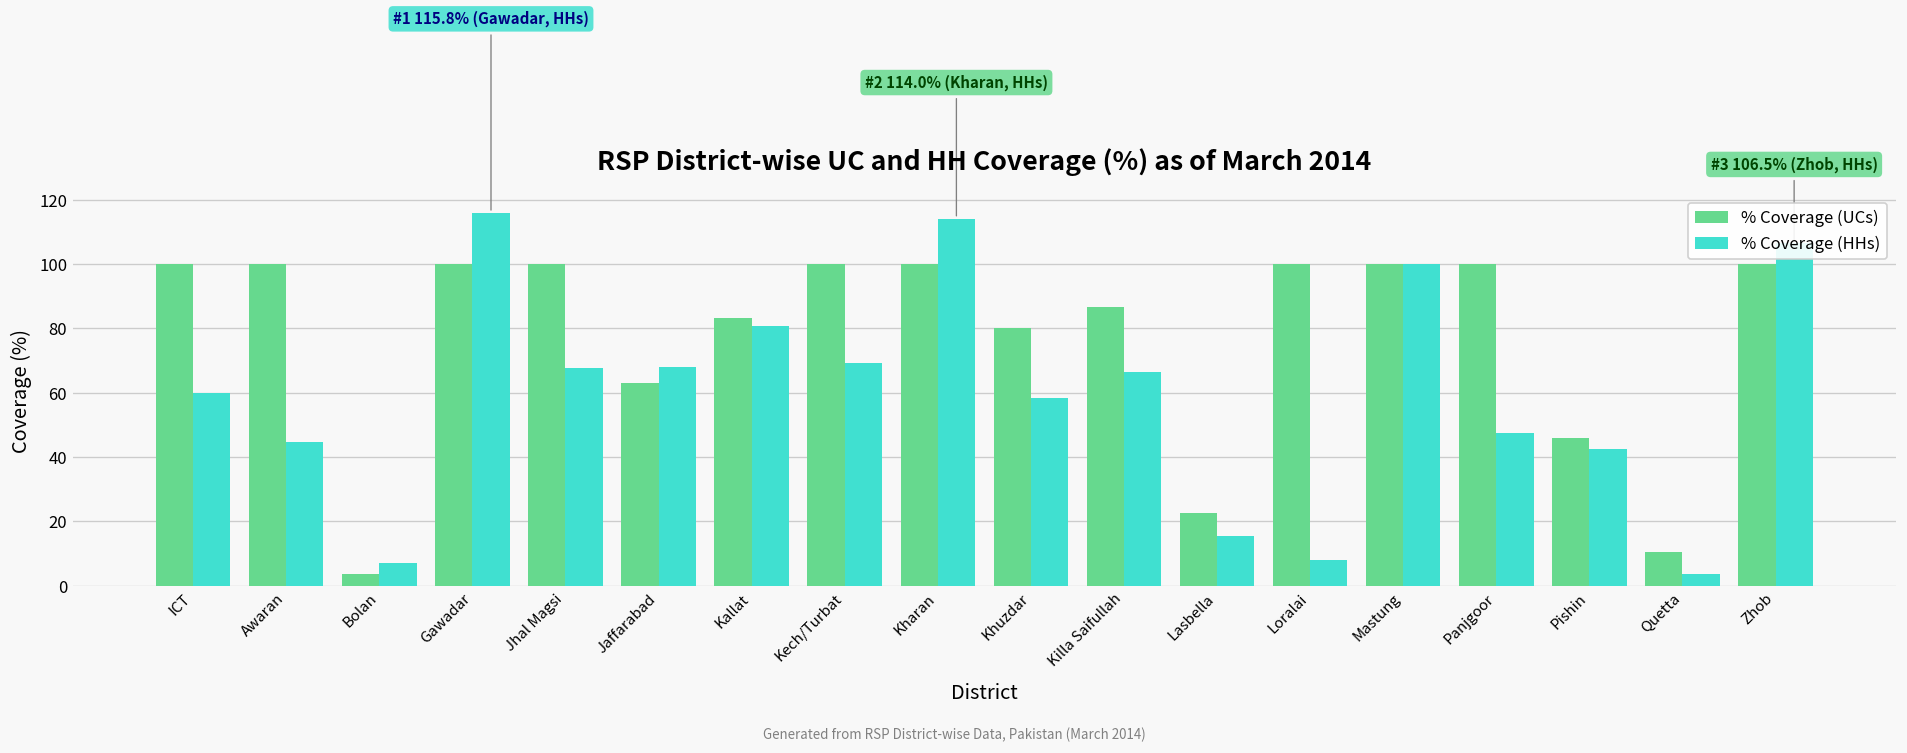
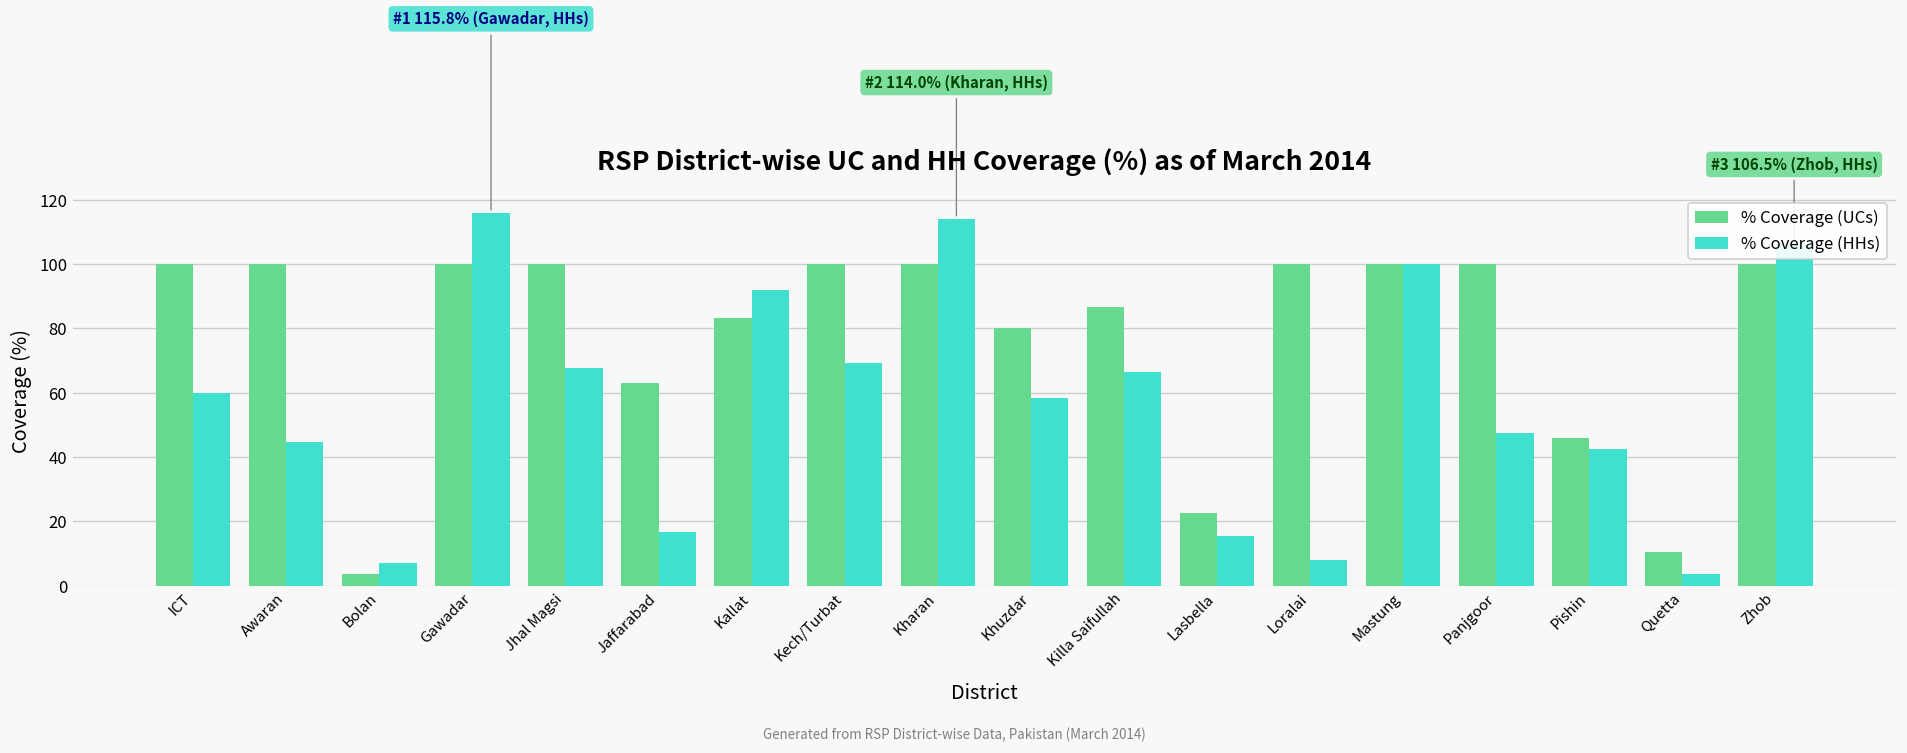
  {
    "% Coverage (UCs)": {
      "ICT": 100,
      "Awaran": 100,
      "Bolan": 4,
      "Gawadar": 100,
      "Jhal Magsi": 100,
      "Jaffarabad": 63,
      "Kallat": 83,
      "Kech/Turbat": 100,
      "Kharan": 100,
      "Khuzdar": 80,
      "Killa Saifullah": 87,
      "Lasbella": 23,
      "Loralai": 100,
      "Mastung": 100,
      "Panjgoor": 100,
      "Pishin": 46,
      "Quetta": 11,
      "Zhob": 100
    },
    "% Coverage (HHs)": {
      "ICT": 60,
      "Awaran": 45,
      "Bolan": 7,
      "Jhal Magsi": 68,
-     "Jaffarabad": 68,
-     "Kallat": 81,
+     "Jaffarabad": 17,
+     "Kallat": 92,
      "Kech/Turbat": 69,
      "Khuzdar": 58,
      "Killa Saifullah": 66,
      "Lasbella": 15,
      "Loralai": 8,
      "Mastung": 100,
      "Panjgoor": 47,
      "Pishin": 43,
      "Quetta": 4
    }
  }
